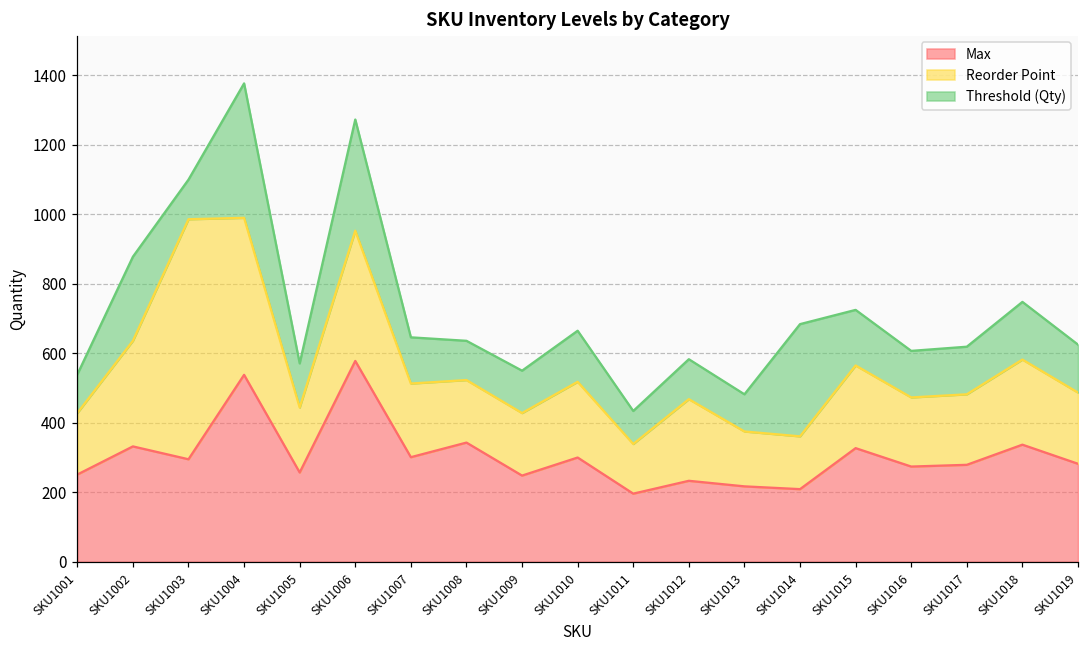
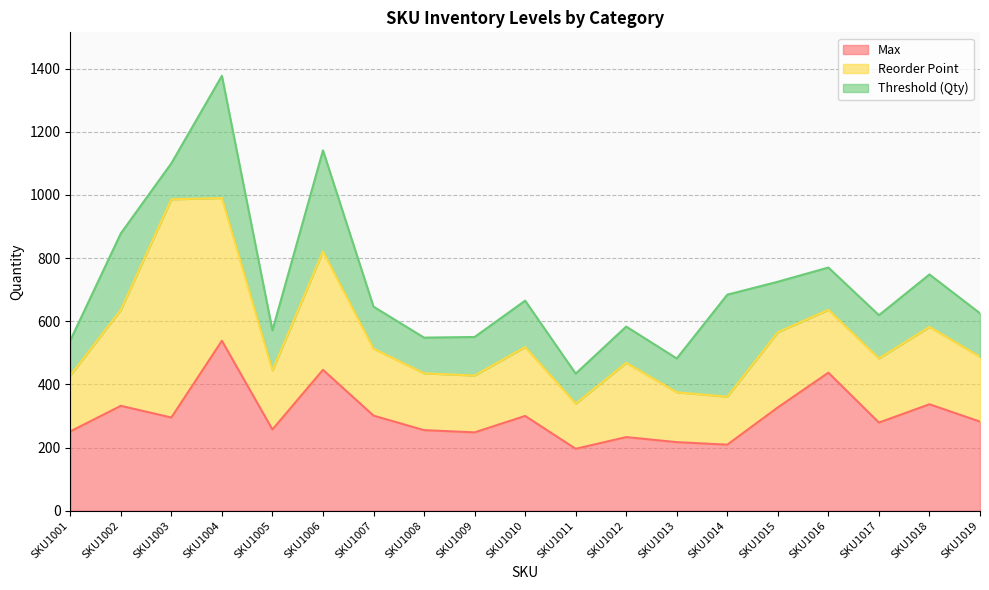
  {
    "Max": {
      "SKU1001": 250,
      "SKU1002": 330,
      "SKU1003": 300,
      "SKU1004": 540,
      "SKU1005": 260,
-     "SKU1006": 580,
+     "SKU1006": 450,
      "SKU1007": 300,
-     "SKU1008": 340,
+     "SKU1008": 260,
      "SKU1009": 250,
      "SKU1010": 300,
      "SKU1011": 200,
      "SKU1012": 230,
      "SKU1013": 220,
      "SKU1014": 210,
      "SKU1015": 330,
-     "SKU1016": 270,
+     "SKU1016": 440,
      "SKU1017": 280,
      "SKU1018": 340,
      "SKU1019": 280
    },
    "Reorder Point": {
      "SKU1001": 180,
      "SKU1002": 300,
      "SKU1003": 690,
      "SKU1004": 450,
      "SKU1005": 190,
      "SKU1006": 380,
      "SKU1007": 210,
      "SKU1008": 180,
      "SKU1009": 180,
      "SKU1010": 220,
      "SKU1011": 140,
      "SKU1012": 240,
      "SKU1013": 160,
      "SKU1014": 150,
      "SKU1015": 240,
      "SKU1016": 200,
      "SKU1017": 200,
      "SKU1018": 250,
      "SKU1019": 210
    },
    "Threshold (Qty)": {
      "SKU1001": 110,
      "SKU1002": 240,
      "SKU1003": 110,
      "SKU1004": 390,
      "SKU1005": 130,
      "SKU1006": 320,
      "SKU1007": 130,
      "SKU1008": 110,
      "SKU1009": 120,
      "SKU1010": 150,
      "SKU1011": 100,
      "SKU1012": 120,
      "SKU1013": 110,
      "SKU1014": 320,
      "SKU1015": 160,
      "SKU1016": 130,
      "SKU1017": 140,
      "SKU1018": 170,
      "SKU1019": 140
    }
  }
